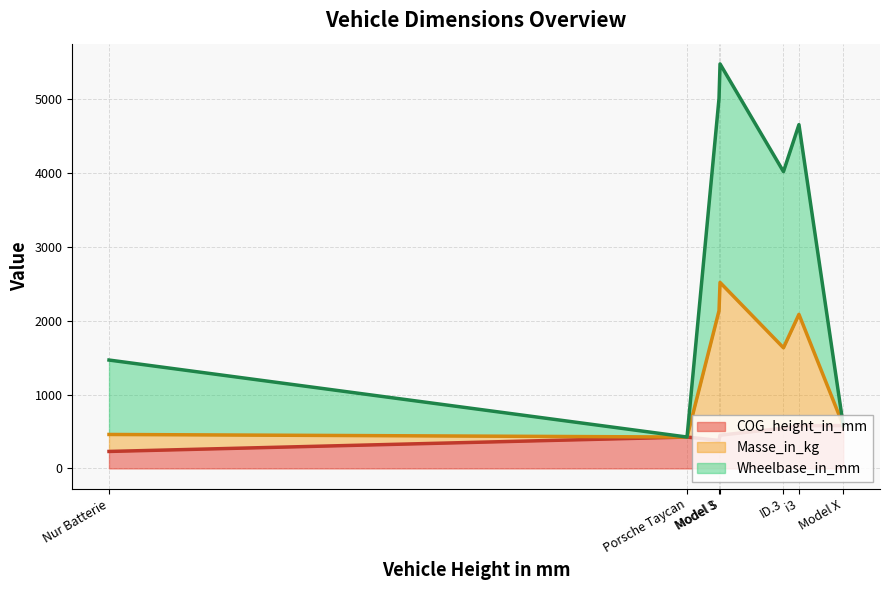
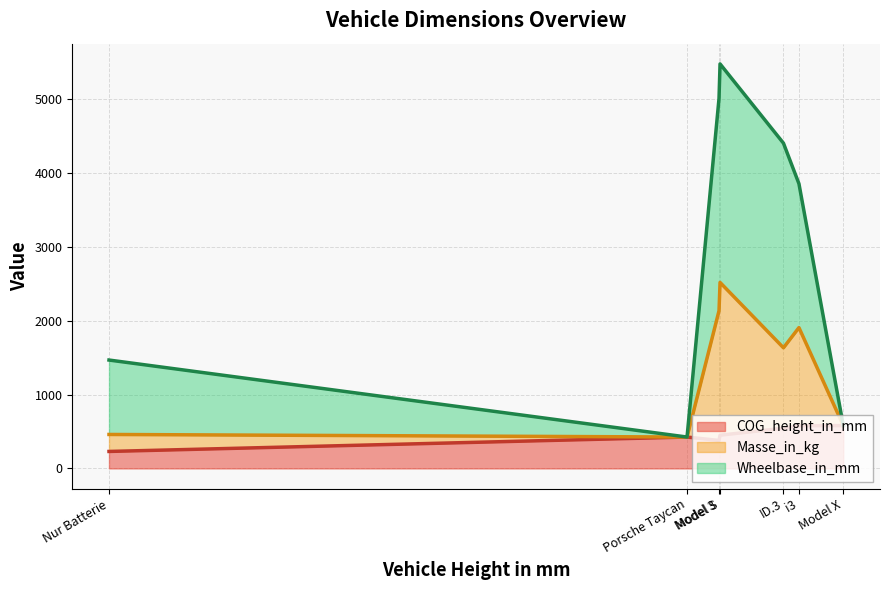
  {
    "COG_height_in_mm": {
      "Nur Batterie": 200
    },
    "Masse_in_kg": {
      "Nur Batterie": 200,
      "Model 3": 1800,
      "Model S": 2100,
      "ID.3": 1100,
-     "i3": 1500
+     "i3": 1300
    },
    "Wheelbase_in_mm": {
      "Nur Batterie": 1000,
      "Model 3": 2900,
      "Model S": 3000,
-     "ID.3": 2400,
-     "i3": 2600
+     "ID.3": 2800,
+     "i3": 1900
    }
  }
